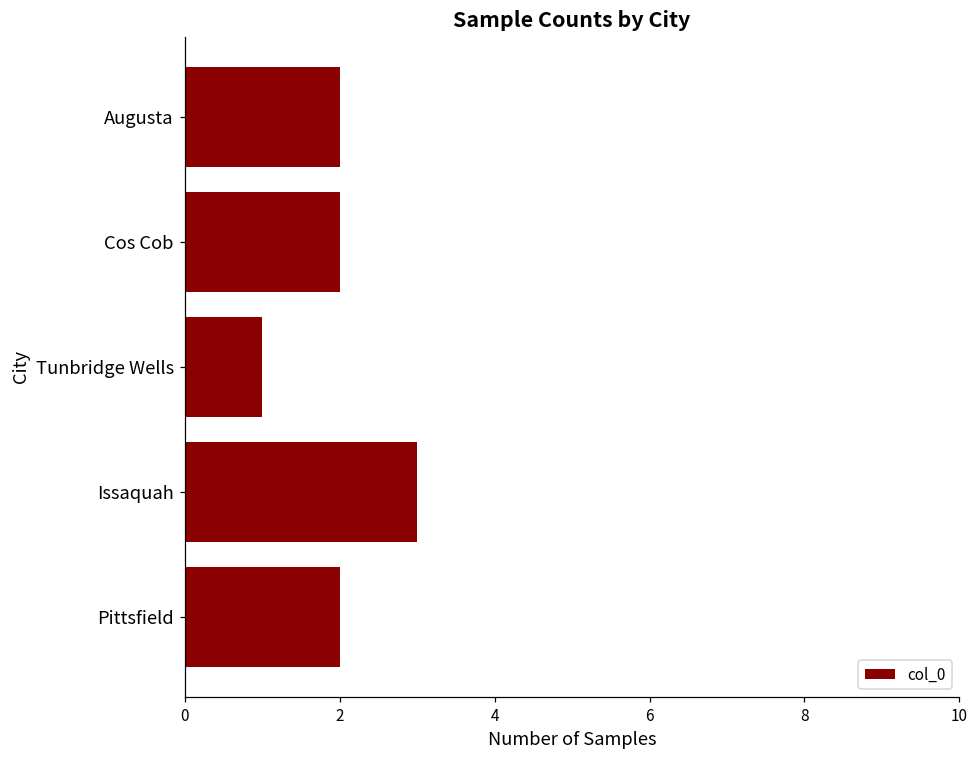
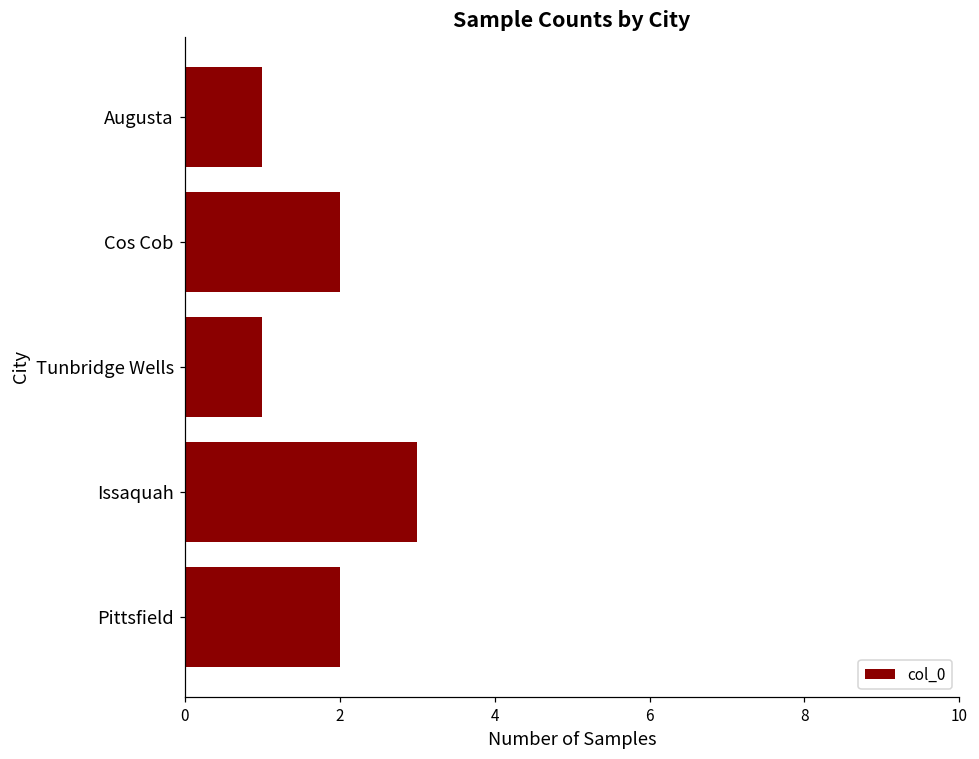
  {
-   "Augusta": 2,
+   "Augusta": 1,
    "Cos Cob": 2,
    "Tunbridge Wells": 1,
    "Issaquah": 3,
    "Pittsfield": 2
  }
